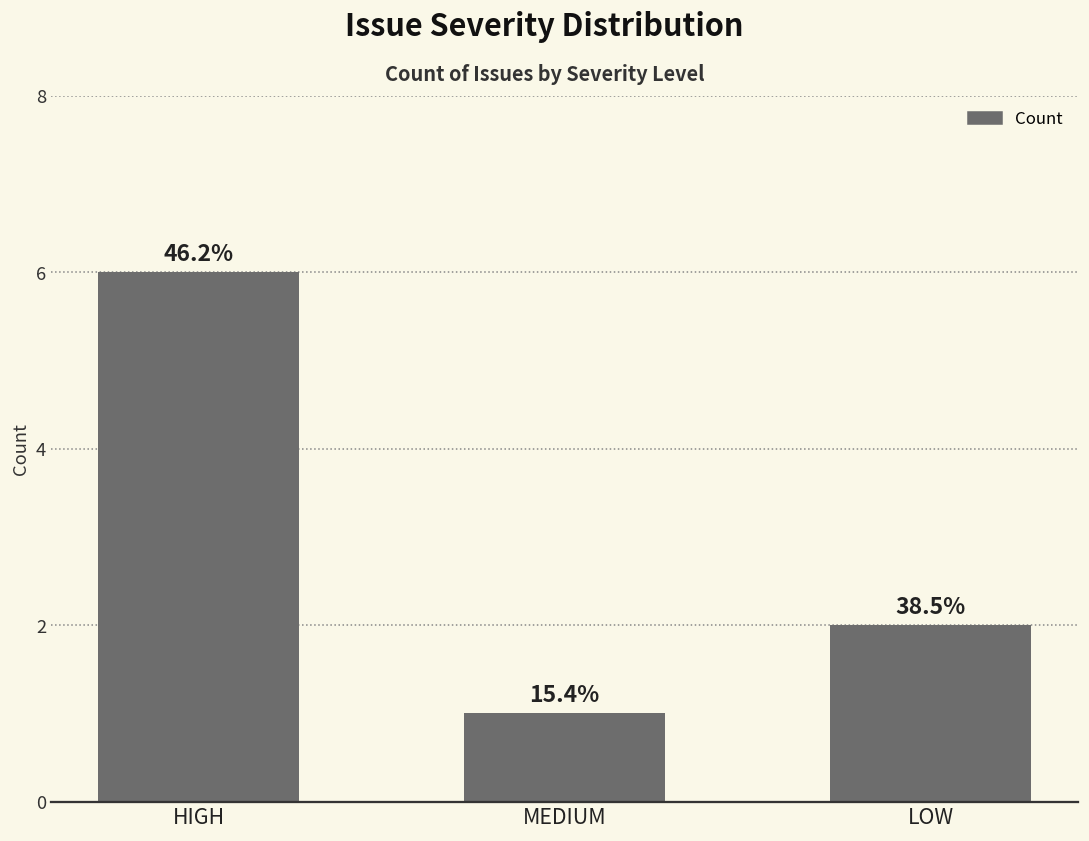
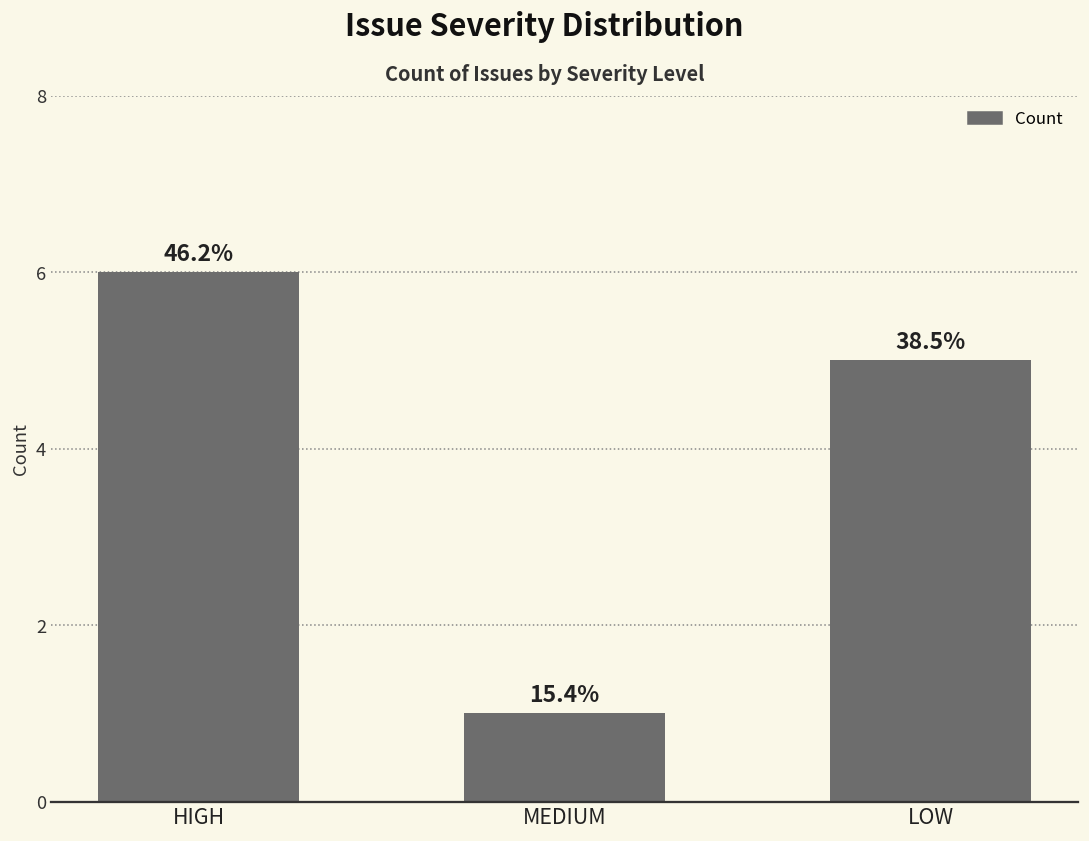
  {
-   "LOW": 2
+   "LOW": 5
  }
